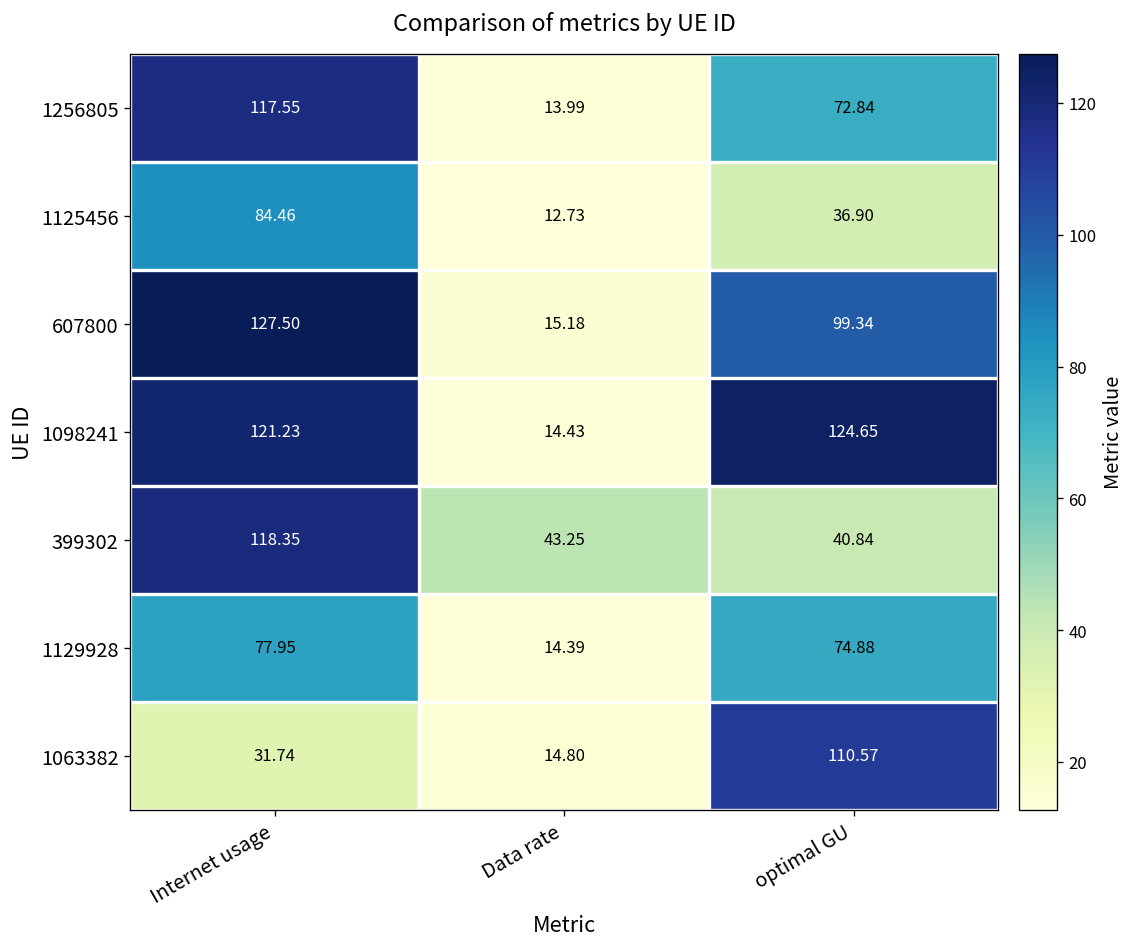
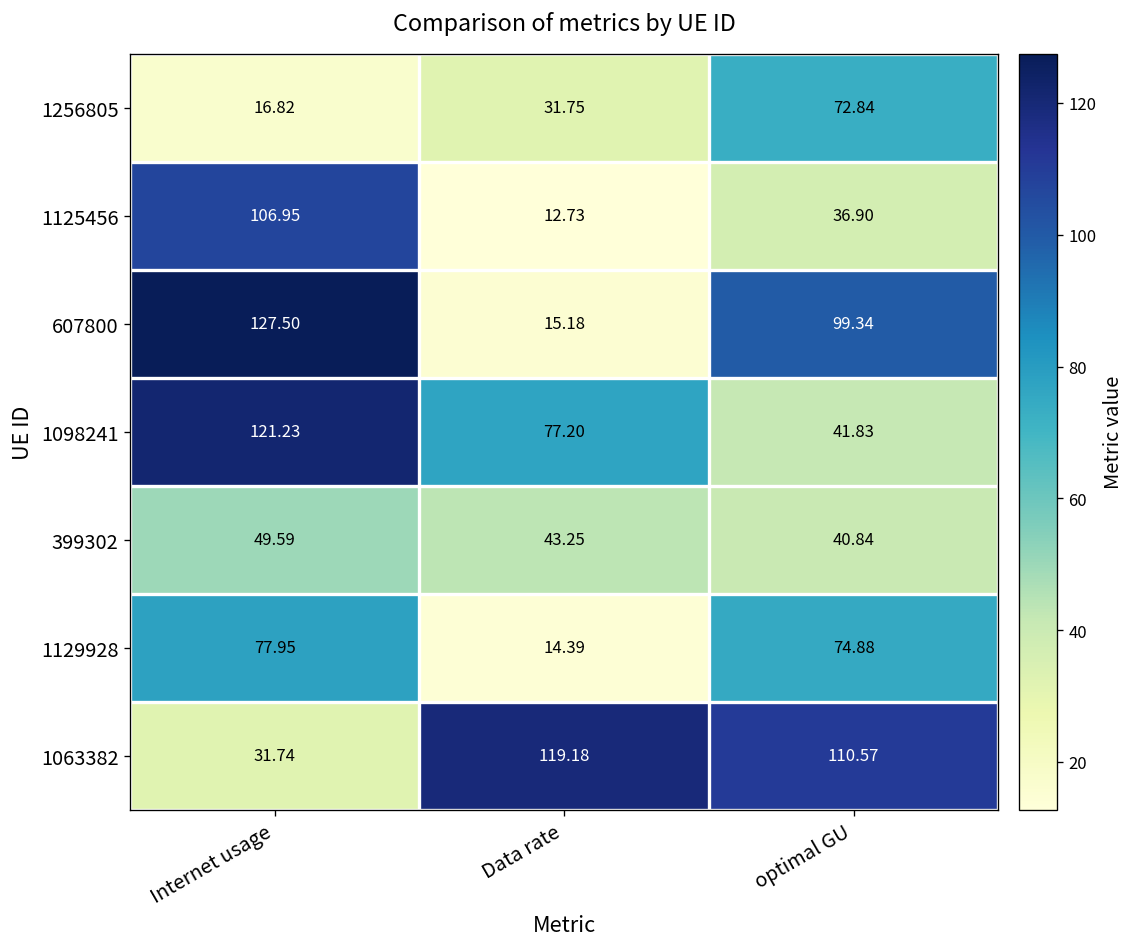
  {
    "1256805": {
-     "Internet usage": 117.55,
-     "Data rate": 13.99,
+     "Internet usage": 16.82,
+     "Data rate": 31.75,
      "optimal GU": 72.84
    },
    "1125456": {
-     "Internet usage": 84.46,
+     "Internet usage": 106.95,
      "Data rate": 12.73,
      "optimal GU": 36.90
    },
    "607800": {
      "Internet usage": 127.50,
      "Data rate": 15.18,
      "optimal GU": 99.34
    },
    "1098241": {
      "Internet usage": 121.23,
-     "Data rate": 14.43,
-     "optimal GU": 124.65
+     "Data rate": 77.20,
+     "optimal GU": 41.83
    },
    "399302": {
-     "Internet usage": 118.35,
+     "Internet usage": 49.59,
      "Data rate": 43.25,
      "optimal GU": 40.84
    },
    "1129928": {
      "Internet usage": 77.95,
      "Data rate": 14.39,
      "optimal GU": 74.88
    },
    "1063382": {
      "Internet usage": 31.74,
-     "Data rate": 14.80,
+     "Data rate": 119.18,
      "optimal GU": 110.57
    }
  }
